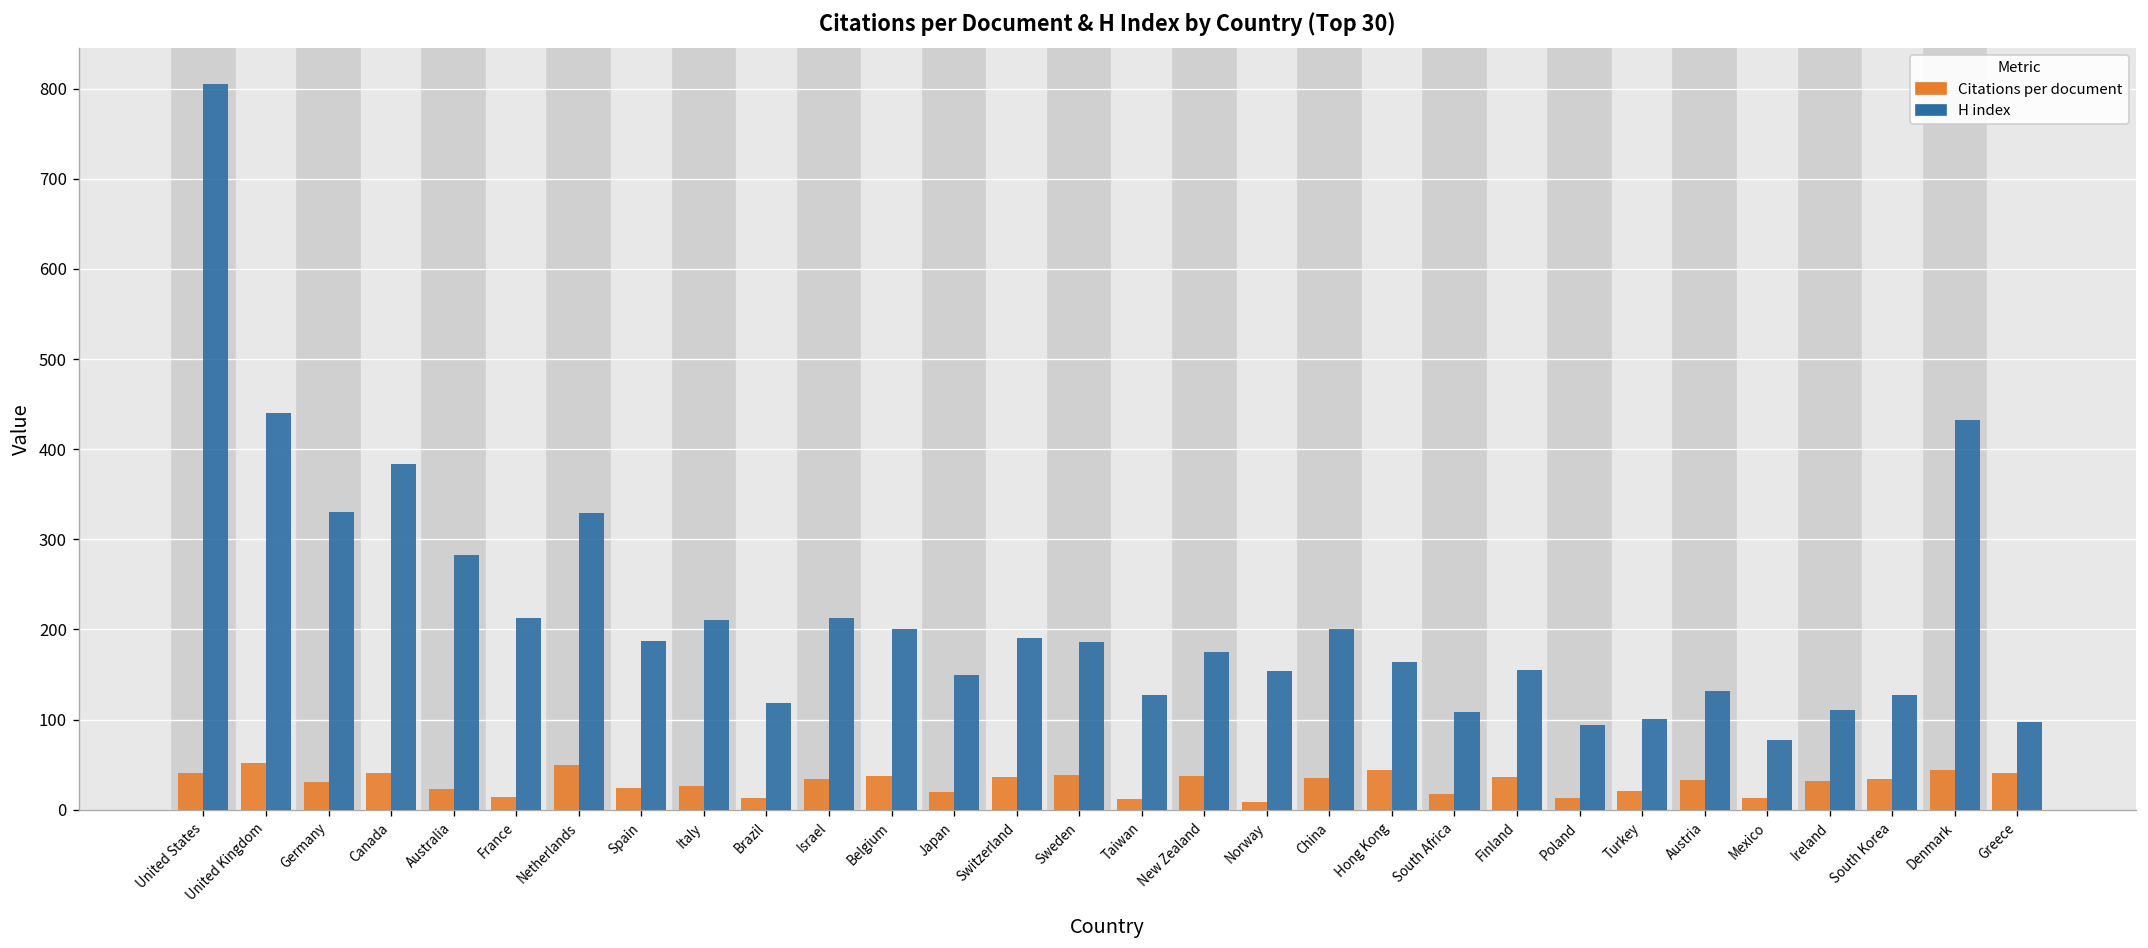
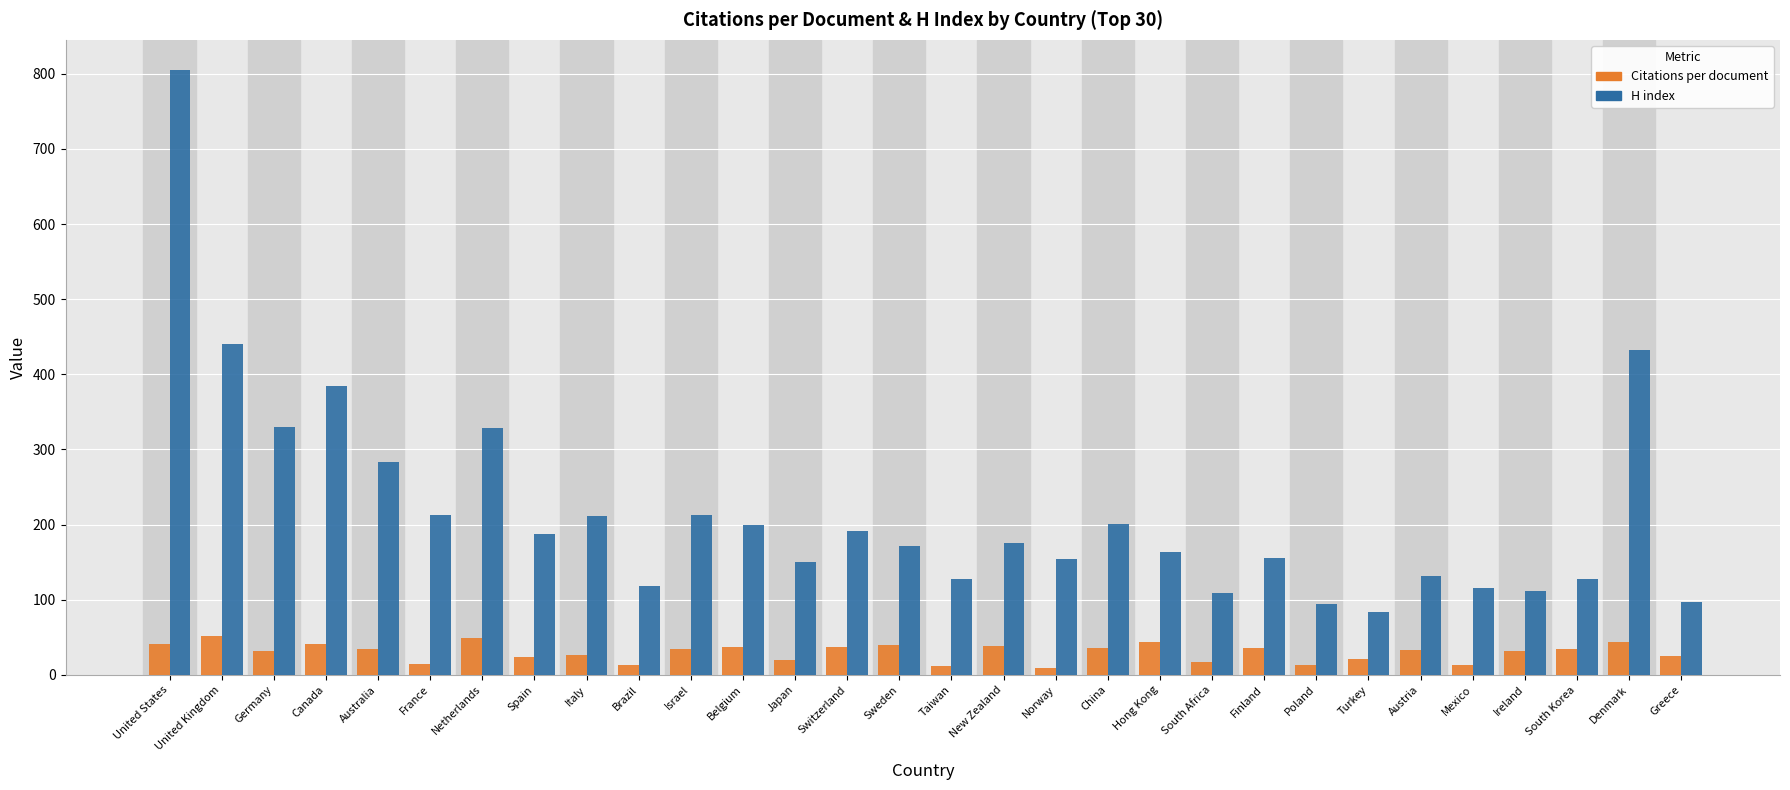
  {
    "Citations per document": {
      "United States": 40,
      "United Kingdom": 50,
      "Germany": 30,
      "Canada": 40,
-     "Australia": 20,
+     "Australia": 30,
      "France": 10,
      "Netherlands": 50,
      "Spain": 20,
      "Italy": 30,
      "Brazil": 10,
      "Israel": 30,
      "Belgium": 40,
      "Japan": 20,
      "Switzerland": 40,
      "Sweden": 40,
      "Taiwan": 10,
      "New Zealand": 40,
      "Norway": 10,
      "China": 40,
      "Hong Kong": 40,
      "South Africa": 20,
      "Finland": 40,
      "Poland": 10,
      "Turkey": 20,
      "Austria": 30,
      "Mexico": 10,
      "Ireland": 30,
      "South Korea": 30,
      "Denmark": 40,
-     "Greece": 40
+     "Greece": 20
    },
    "H index": {
      "United States": 810,
      "United Kingdom": 440,
      "Germany": 330,
      "Canada": 380,
      "Australia": 280,
      "France": 210,
      "Netherlands": 330,
      "Spain": 190,
      "Italy": 210,
      "Brazil": 120,
      "Israel": 210,
      "Belgium": 200,
      "Japan": 150,
      "Switzerland": 190,
-     "Sweden": 190,
+     "Sweden": 170,
      "Taiwan": 130,
      "New Zealand": 180,
      "Norway": 150,
      "China": 200,
      "Hong Kong": 160,
      "South Africa": 110,
      "Finland": 160,
      "Poland": 90,
-     "Turkey": 100,
+     "Turkey": 80,
      "Austria": 130,
-     "Mexico": 80,
+     "Mexico": 120,
      "Ireland": 110,
      "South Korea": 130,
      "Denmark": 430,
      "Greece": 100
    }
  }
